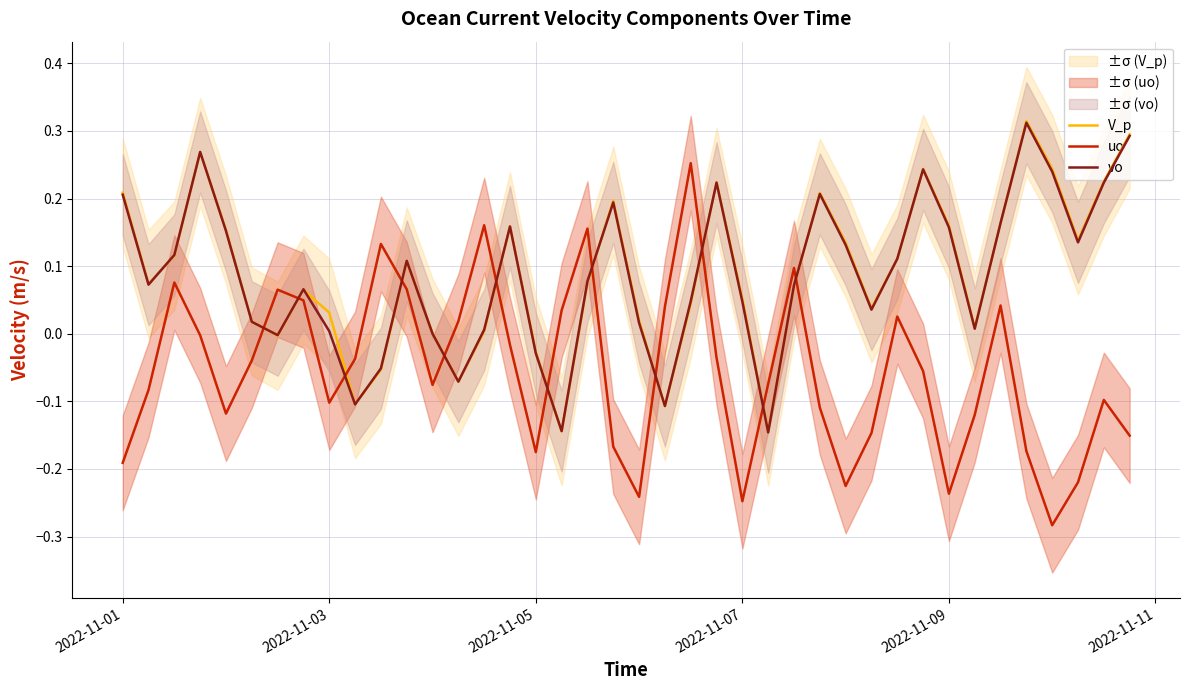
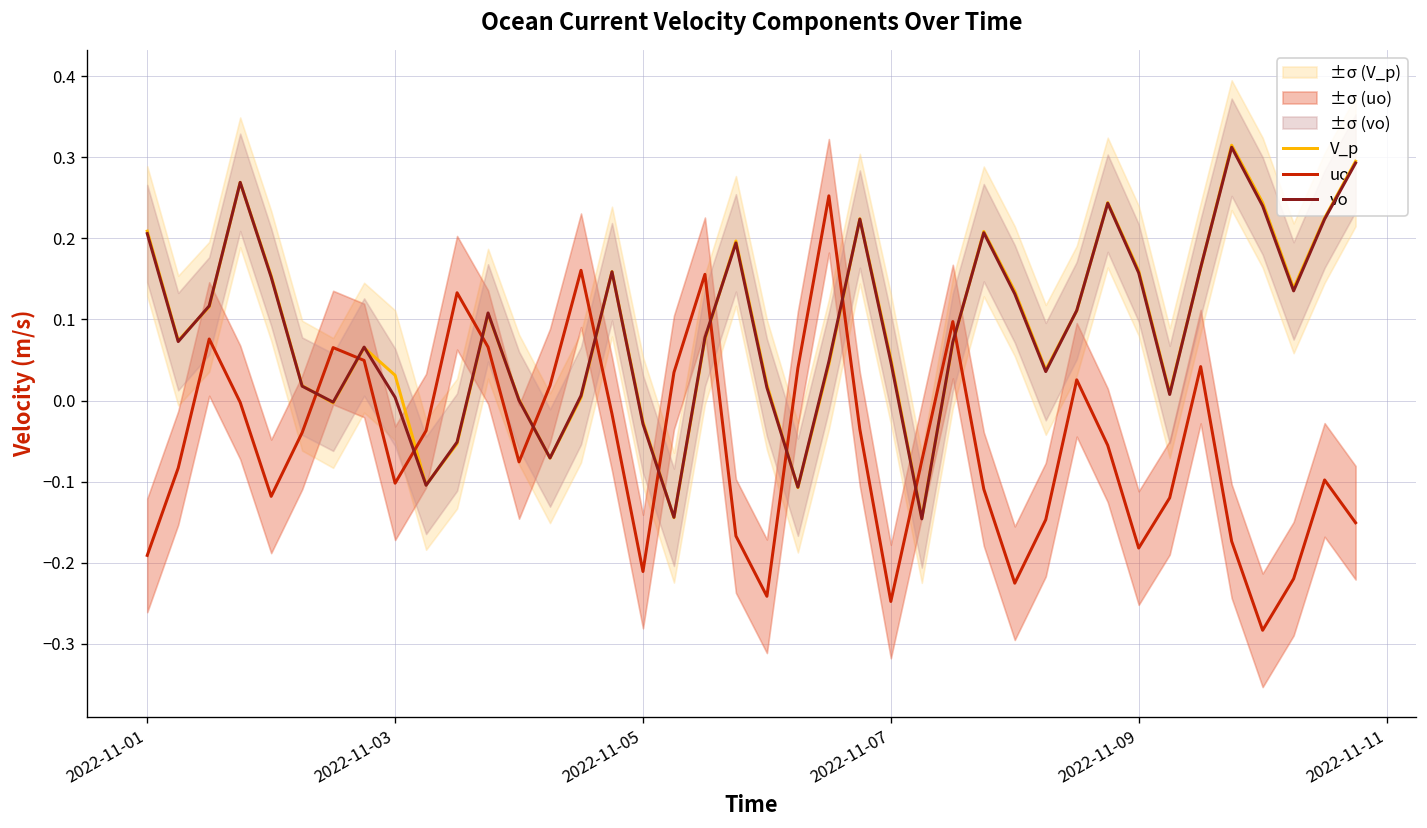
  {
    "V_p": {
      "2022-11-03": 0.03,
      "2022-11-07": 0.05
    },
    "uo": {
      "2022-11-01": -0.19,
      "2022-11-03": -0.10,
-     "2022-11-05": -0.18,
+     "2022-11-05": -0.21,
      "2022-11-07": -0.25,
-     "2022-11-09": -0.24
+     "2022-11-09": -0.18
    },
    "vo": {
      "2022-11-03": 0.00,
      "2022-11-07": 0.05
    }
  }
